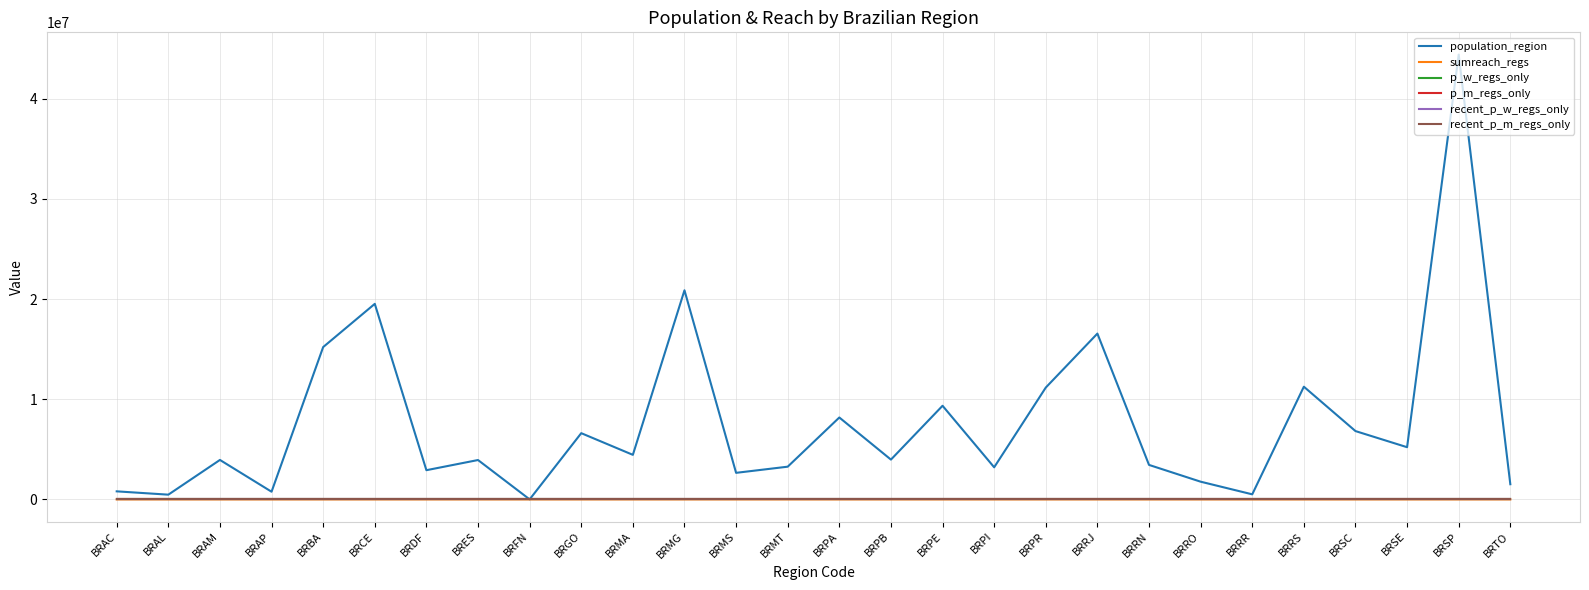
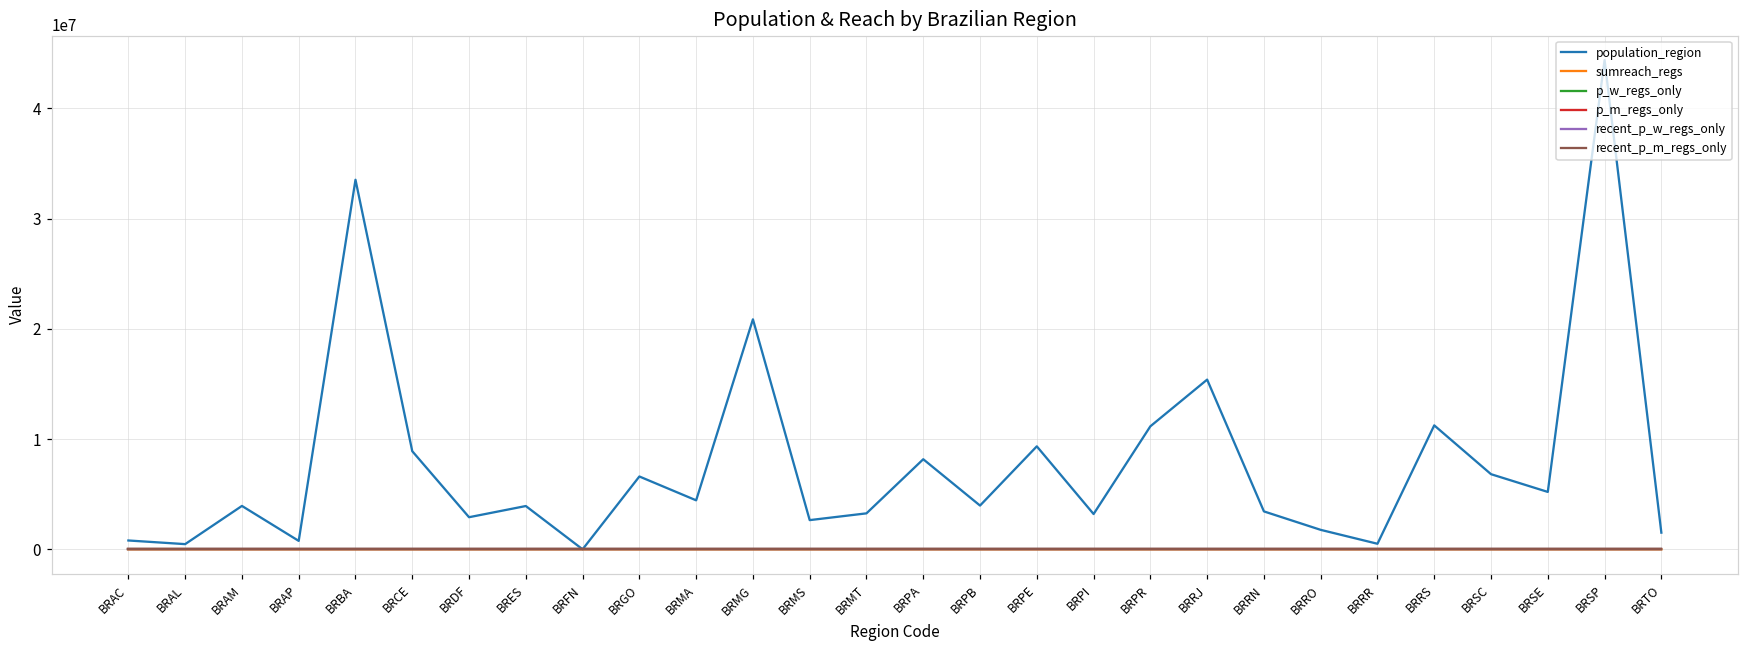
  {
    "population_region": {
      "BRAC": 800000,
      "BRAL": 500000,
      "BRAM": 3900000,
      "BRAP": 800000,
-     "BRBA": 15200000,
-     "BRCE": 19500000,
+     "BRBA": 33500000,
+     "BRCE": 8900000,
      "BRDF": 2900000,
      "BRES": 3900000,
      "BRGO": 6600000,
      "BRMA": 4400000,
      "BRMG": 20900000,
      "BRMS": 2700000,
      "BRMT": 3300000,
      "BRPA": 8200000,
      "BRPB": 4000000,
      "BRPE": 9300000,
      "BRPI": 3200000,
      "BRPR": 11200000,
-     "BRRJ": 16600000,
+     "BRRJ": 15400000,
      "BRRN": 3400000,
      "BRRO": 1800000,
      "BRRR": 500000,
      "BRRS": 11200000,
      "BRSC": 6800000,
      "BRSE": 5200000,
      "BRTO": 1500000
    },
    "recent_p_m_regs_only": {
      "BRAC": 0,
      "BRAL": 0,
      "BRAM": 0,
      "BRAP": 0,
      "BRBA": 0,
      "BRCE": 0,
      "BRDF": 0,
      "BRES": 0,
      "BRGO": 0,
      "BRMA": 0,
      "BRMG": 0,
      "BRMS": 0,
      "BRMT": 0,
      "BRPA": 0,
      "BRPB": 0,
      "BRPE": 0,
      "BRPI": 0,
      "BRPR": 0,
      "BRRJ": 0,
      "BRRN": 0,
      "BRRO": 0,
      "BRRR": 0,
      "BRRS": 0,
      "BRSC": 0,
      "BRSE": 0,
      "BRSP": 0,
      "BRTO": 0
    }
  }
